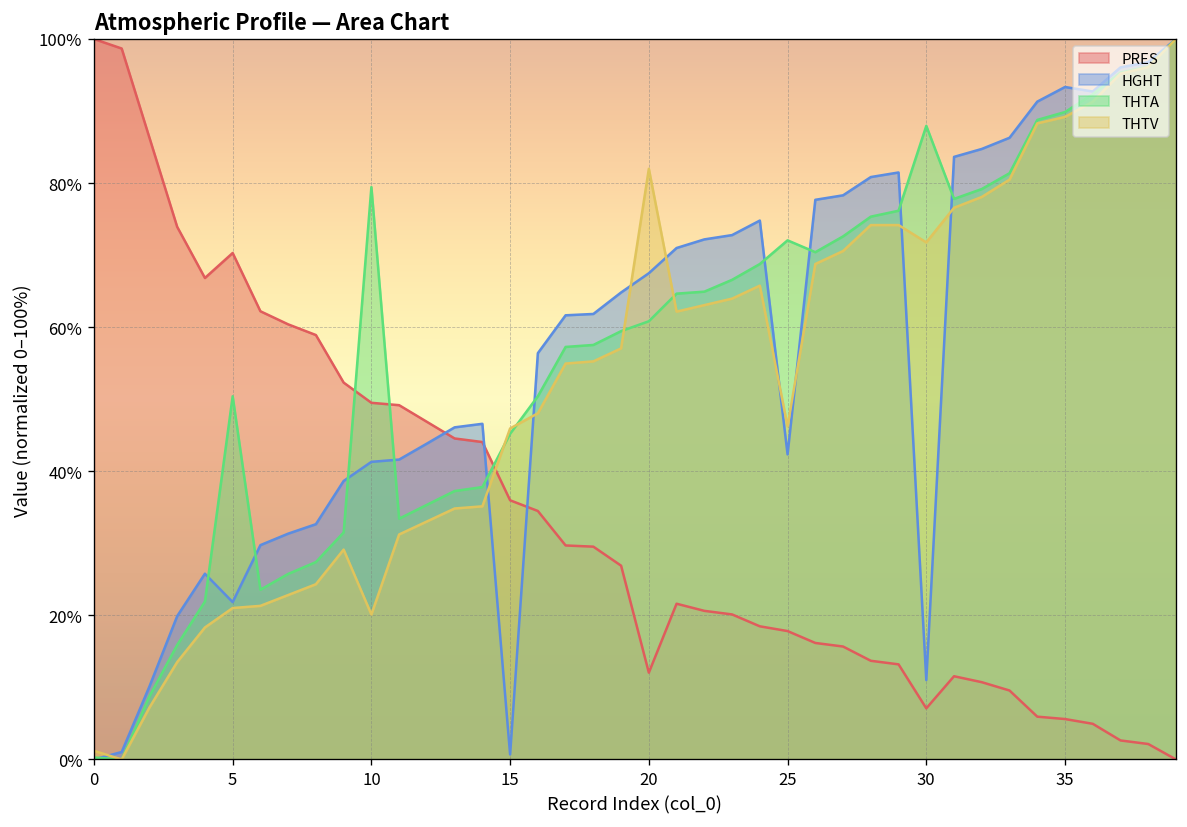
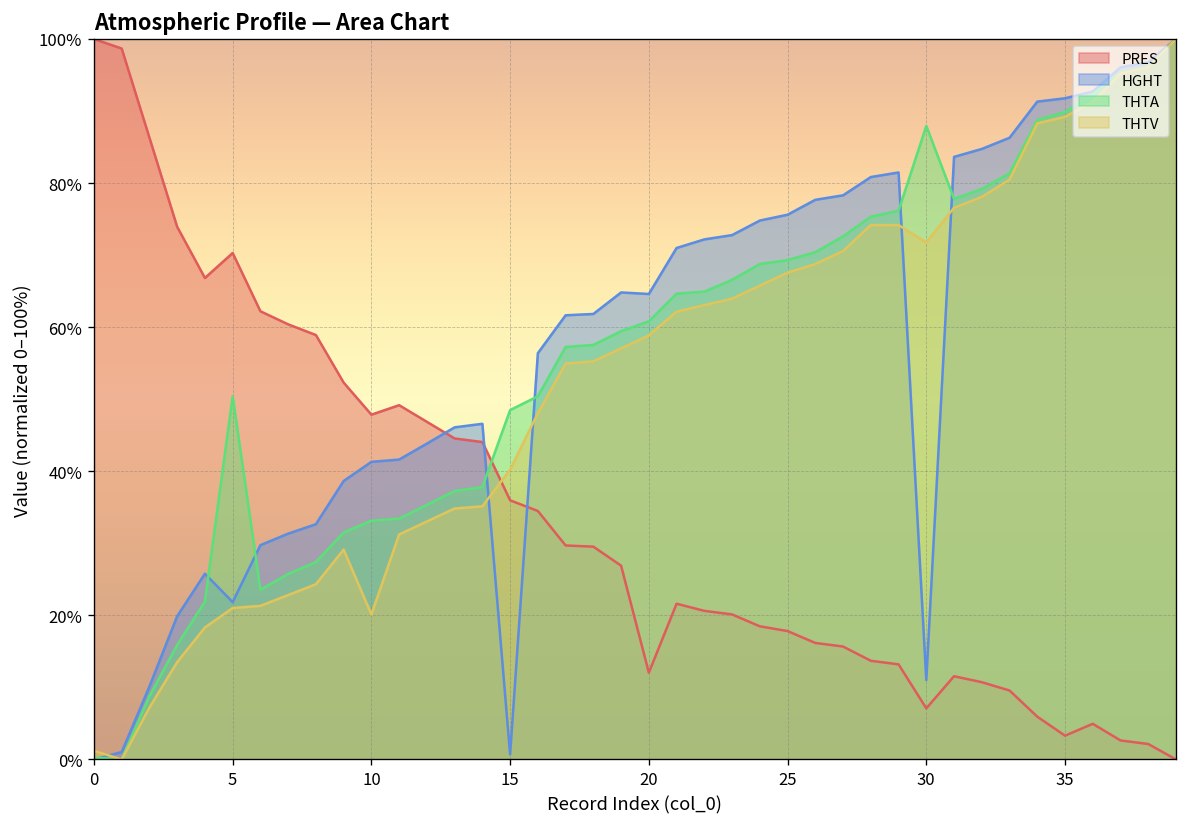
  {
    "PRES": {
      "0": "100%",
      "5": "70%",
-     "10": "50%",
+     "10": "48%",
      "15": "36%",
      "20": "12%",
      "25": "18%",
      "30": "7%",
-     "35": "6%"
+     "35": "3%"
    },
    "HGHT": {
      "5": "22%",
      "10": "41%",
      "15": "1%",
-     "20": "67%",
-     "25": "42%",
+     "20": "65%",
+     "25": "76%",
      "30": "11%",
-     "35": "93%"
+     "35": "92%"
    },
    "THTA": {
      "5": "50%",
-     "10": "79%",
-     "15": "45%",
+     "10": "33%",
+     "15": "48%",
      "20": "61%",
-     "25": "72%",
+     "25": "69%",
      "30": "88%",
      "35": "90%"
    },
    "THTV": {
      "0": "1%",
      "5": "21%",
      "10": "20%",
-     "15": "46%",
-     "20": "82%",
-     "25": "46%",
+     "15": "40%",
+     "20": "59%",
+     "25": "68%",
      "30": "72%",
      "35": "89%"
    }
  }
